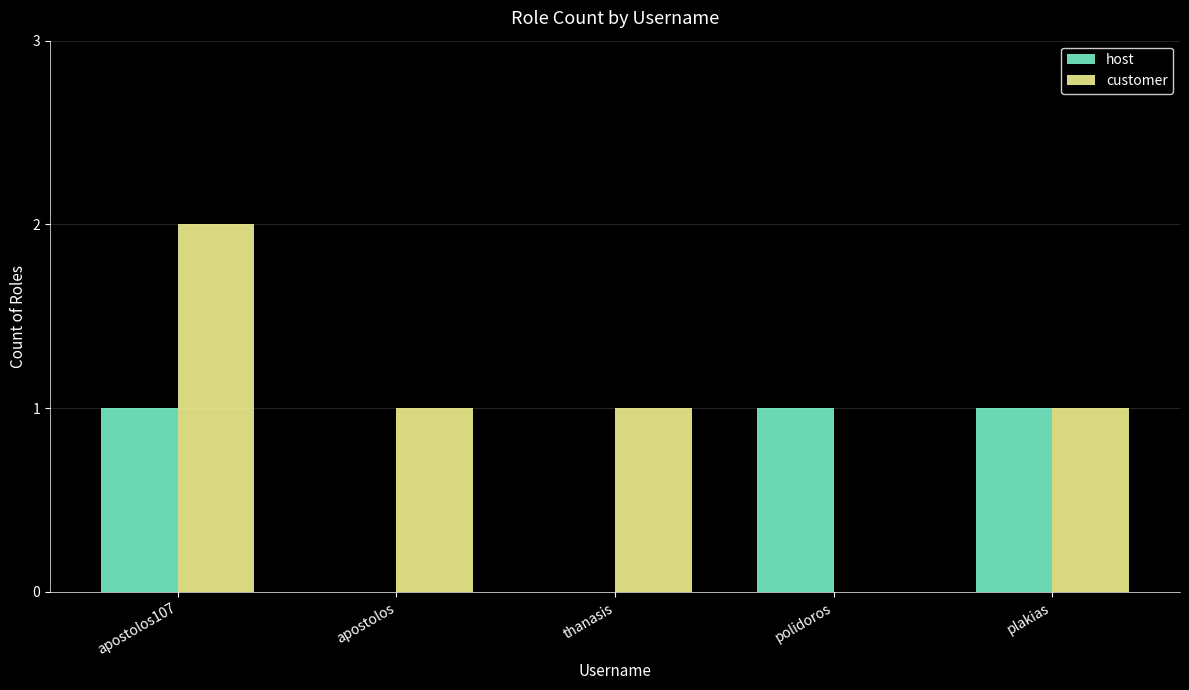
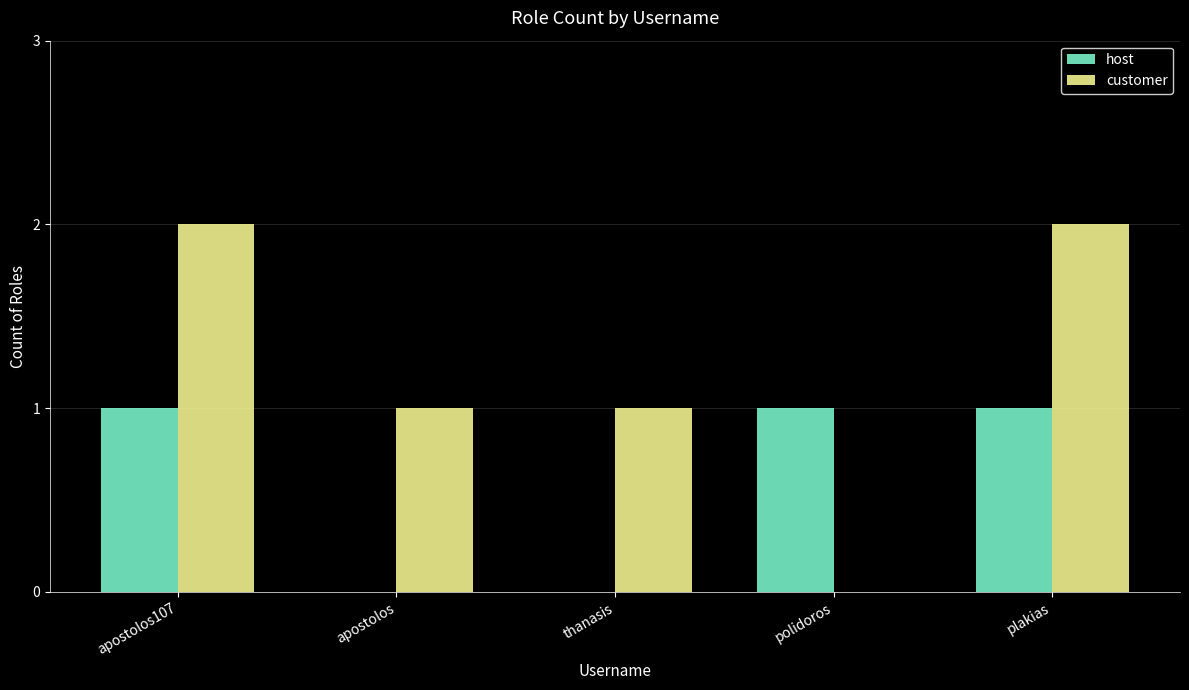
  {
    "host": {
      "apostolos107": 1,
      "apostolos": 0,
      "thanasis": 0,
      "polidoros": 1,
      "plakias": 1
    },
    "customer": {
      "apostolos107": 2,
      "apostolos": 1,
      "thanasis": 1,
      "polidoros": 0,
-     "plakias": 1
+     "plakias": 2
    }
  }
